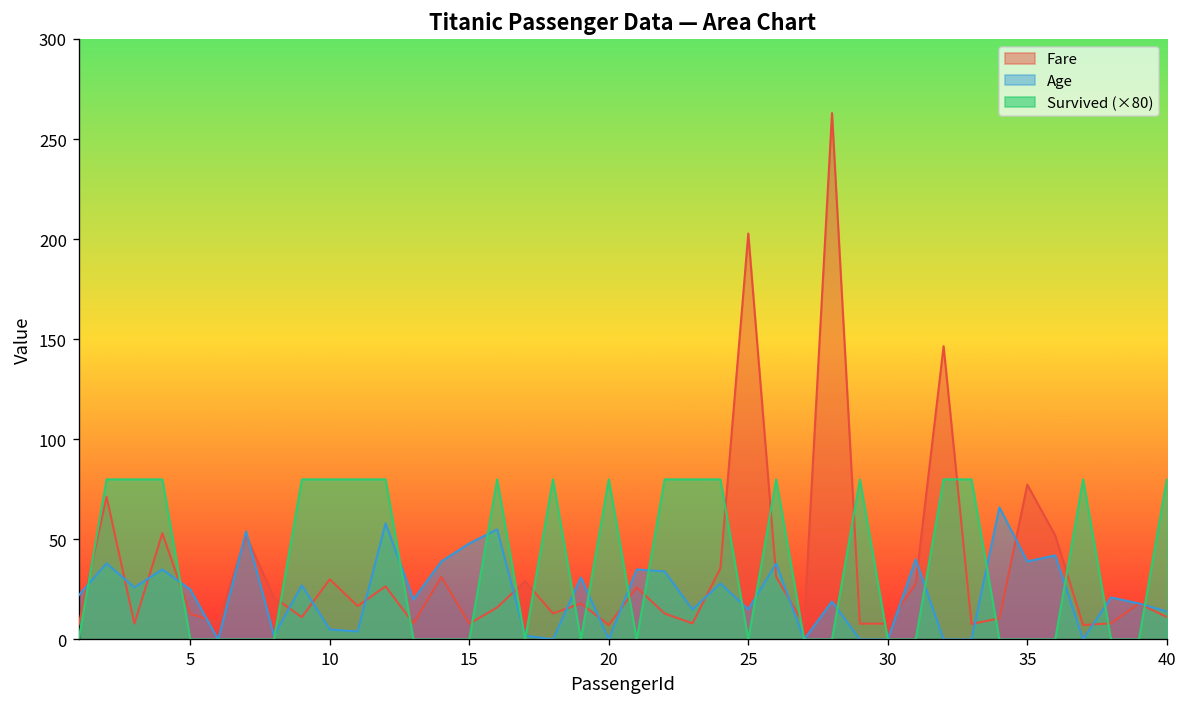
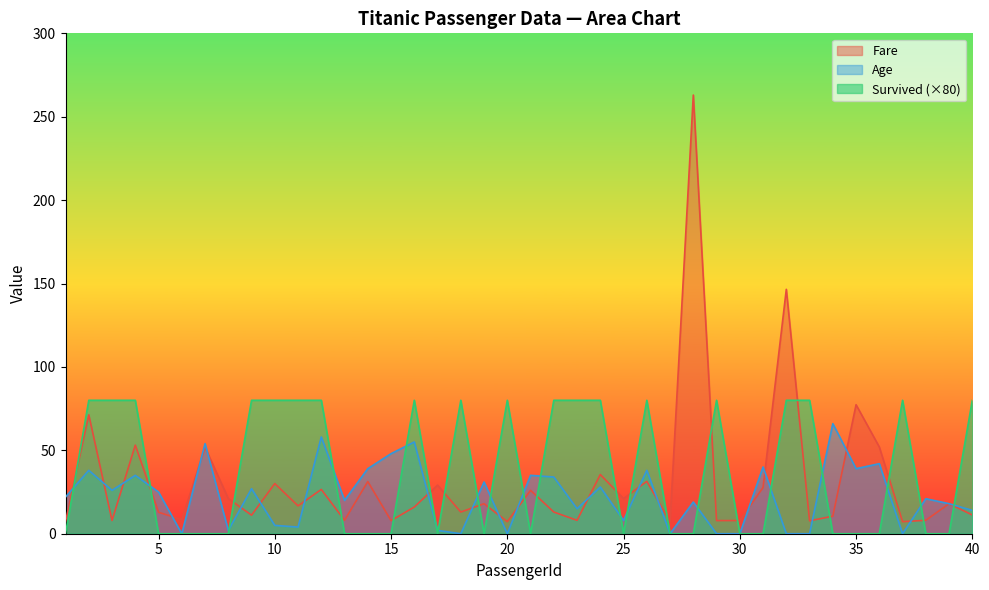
  {
    "Fare": {
      "5": 13,
      "10": 30,
      "15": 8,
      "20": 7,
-     "25": 203,
+     "25": 21,
      "30": 8,
      "35": 77,
      "40": 11
    },
    "Age": {
      "5": 25,
      "10": 5,
      "15": 48,
      "20": 0,
-     "25": 15,
+     "25": 8,
      "35": 39,
      "40": 14
    },
    "Survived (×80)": {
      "5": 0,
      "10": 80,
      "15": 0,
      "20": 80,
      "25": 0,
      "35": 0,
      "40": 80
    }
  }
